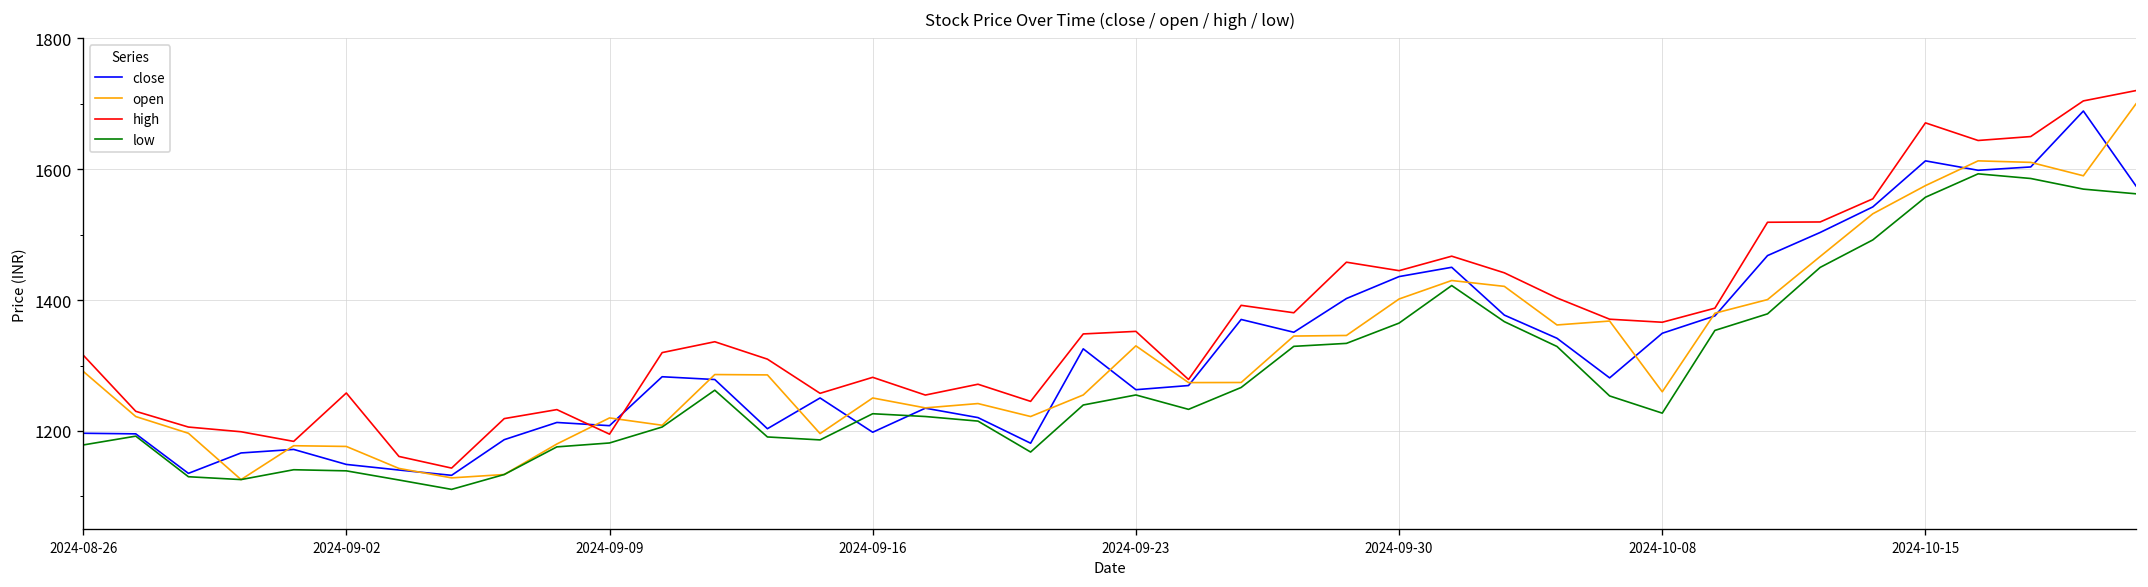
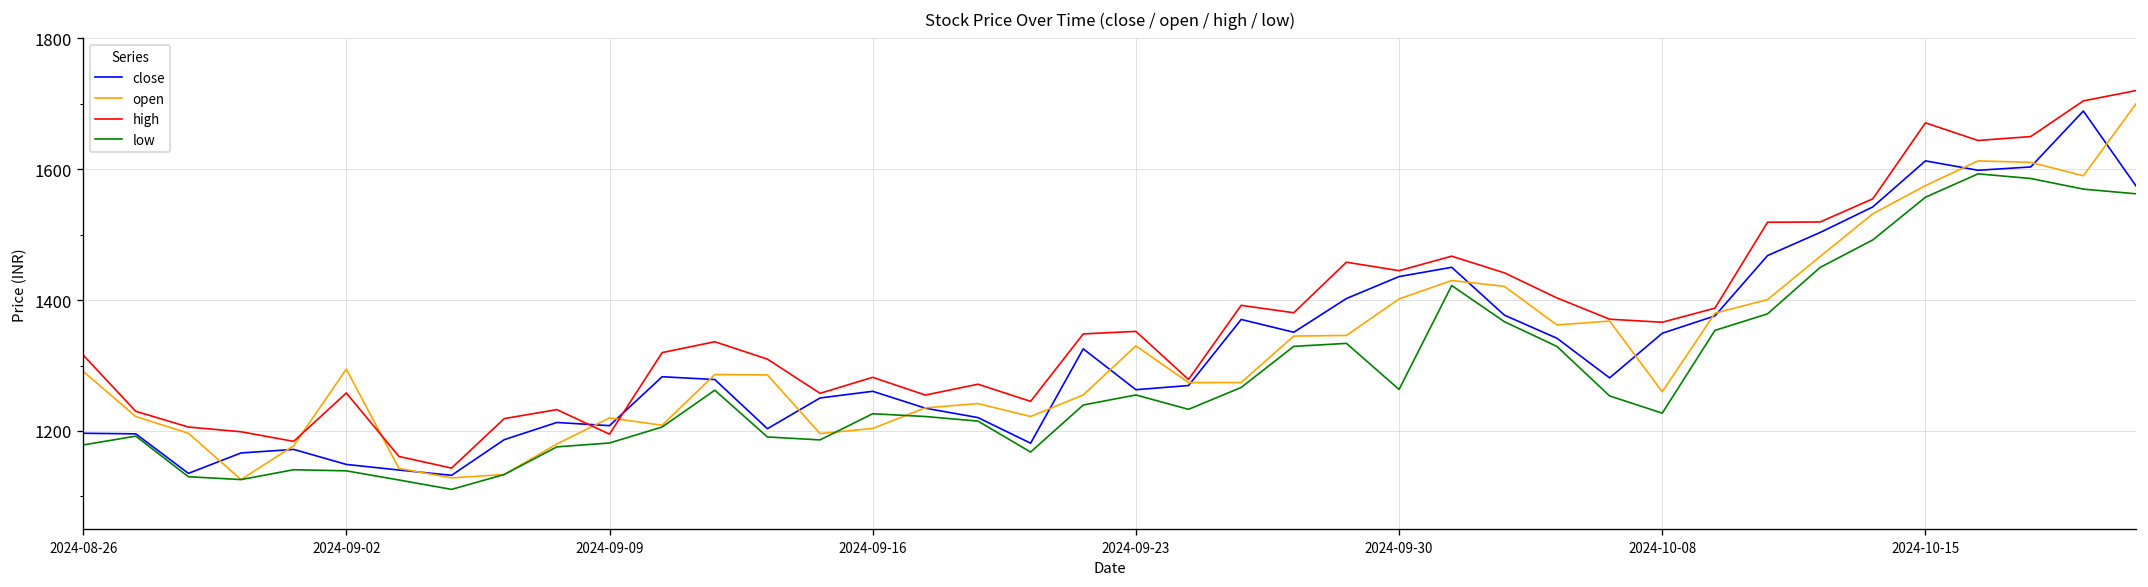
  {
    "close": {
      "2024-08-26": 1200,
      "2024-09-02": 1150,
      "2024-09-09": 1210,
-     "2024-09-16": 1200,
+     "2024-09-16": 1260,
      "2024-09-23": 1260,
      "2024-09-30": 1440,
      "2024-10-08": 1350,
      "2024-10-15": 1610
    },
    "open": {
      "2024-08-26": 1290,
-     "2024-09-02": 1180,
+     "2024-09-02": 1290,
      "2024-09-09": 1220,
-     "2024-09-16": 1250,
+     "2024-09-16": 1200,
      "2024-09-23": 1330,
      "2024-09-30": 1400,
      "2024-10-08": 1260,
      "2024-10-15": 1580
    },
    "high": {
      "2024-08-26": 1320,
      "2024-09-02": 1260,
      "2024-09-09": 1200,
      "2024-09-16": 1280,
      "2024-09-23": 1350,
      "2024-09-30": 1450,
      "2024-10-08": 1370,
      "2024-10-15": 1670
    },
    "low": {
      "2024-08-26": 1180,
      "2024-09-02": 1140,
      "2024-09-09": 1180,
      "2024-09-16": 1230,
      "2024-09-23": 1260,
-     "2024-09-30": 1360,
+     "2024-09-30": 1260,
      "2024-10-08": 1230,
      "2024-10-15": 1560
    }
  }
